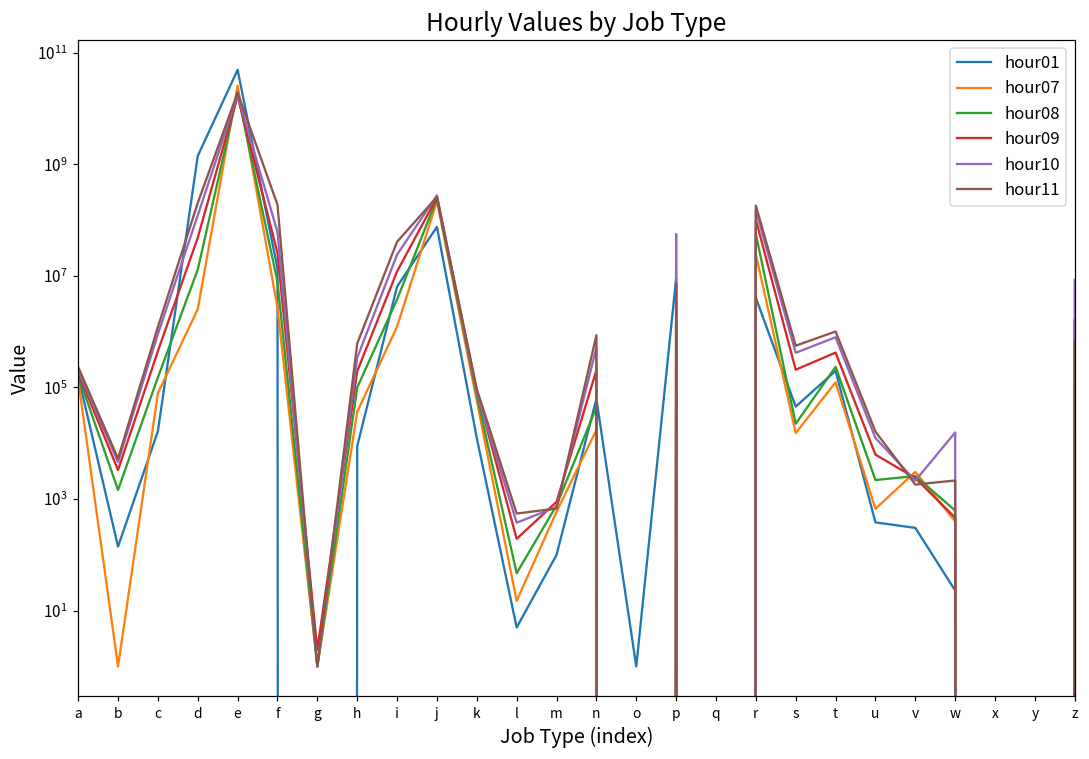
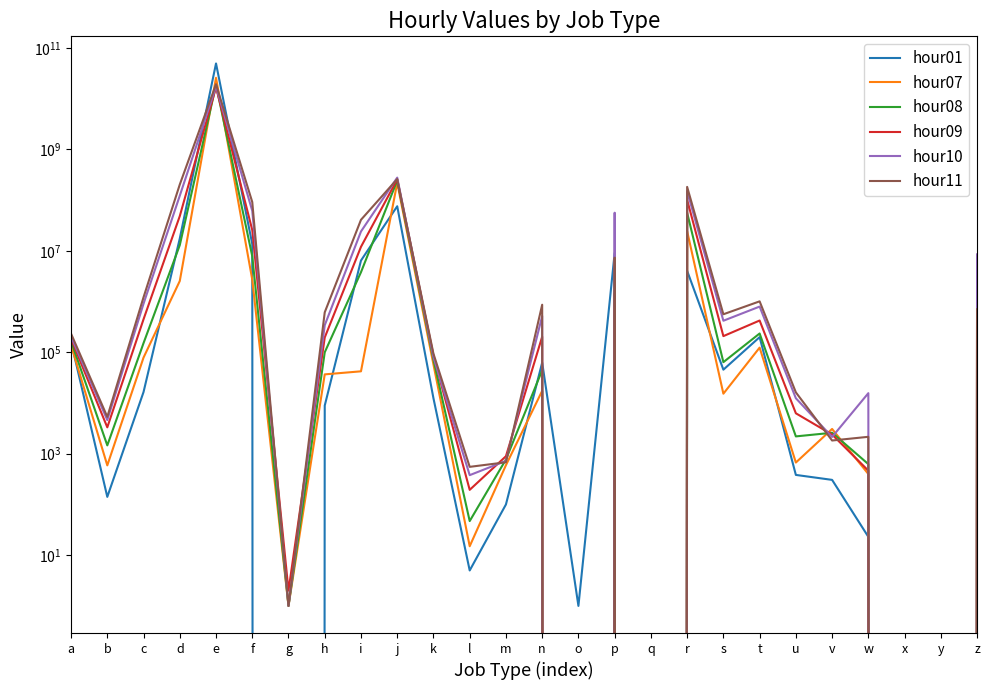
  {
    "hour01": {
      "b": 140,
      "c": 16000,
-     "d": 1400000000,
+     "d": 17000000,
      "e": 50000000000,
      "f": 14000000,
      "h": 9000,
      "i": 6000000,
      "j": 80000000,
      "k": 12000,
      "l": 5,
      "m": 100,
      "n": 60000,
      "o": 1,
      "p": 9000000,
      "r": 4000000,
      "s": 50000,
      "t": 200000,
      "u": 400,
      "v": 300,
      "w": 20,
      "z": 140000
    },
    "hour07": {
      "a": 140000,
-     "b": 1,
+     "b": 600,
      "c": 80000,
      "d": 3000000,
      "e": 30000000000,
      "f": 3000000,
      "h": 40000,
-     "i": 1200000,
+     "i": 40000,
      "k": 60000,
      "l": 15,
      "m": 600,
      "n": 17000,
      "p": 300000,
      "r": 20000000,
      "s": 15000,
      "t": 120000,
      "u": 700,
      "v": 3000,
      "w": 400
    },
    "hour08": {
      "b": 1500,
      "c": 150000,
      "d": 13000000,
      "f": 8000000,
      "h": 100000,
      "i": 4000000,
      "l": 50,
      "n": 40000,
      "p": 600000,
      "r": 60000000,
-     "s": 20000,
+     "s": 60000,
      "t": 200000,
      "u": 2200,
      "w": 600
    },
    "hour09": {
      "b": 3000,
      "c": 400000,
      "d": 50000000,
      "f": 30000000,
      "g": 2,
      "h": 200000,
      "i": 12000000,
      "l": 190,
      "m": 900,
      "n": 200000,
      "p": 1500000,
      "r": 100000000,
      "s": 210000,
      "t": 400000,
      "u": 6000,
      "w": 500
    },
    "hour10": {
      "b": 5000,
      "c": 900000,
      "d": 120000000,
      "f": 60000000,
      "h": 300000,
      "i": 20000000,
      "l": 400,
      "n": 500000,
      "p": 60000000,
      "r": 150000000,
      "s": 400000,
      "t": 800000,
      "u": 12000,
      "w": 16000,
      "z": 9000000
    },
    "hour11": {
      "a": 200000,
      "b": 5000,
      "c": 1200000,
      "d": 200000000,
-     "f": 190000000,
+     "f": 90000000,
      "h": 600000,
      "i": 40000000,
      "l": 600,
      "n": 900000,
      "p": 7000000,
      "r": 180000000,
      "s": 600000,
      "t": 1000000,
      "u": 16000,
      "v": 1800,
      "w": 2200,
      "z": 700000
    }
  }
